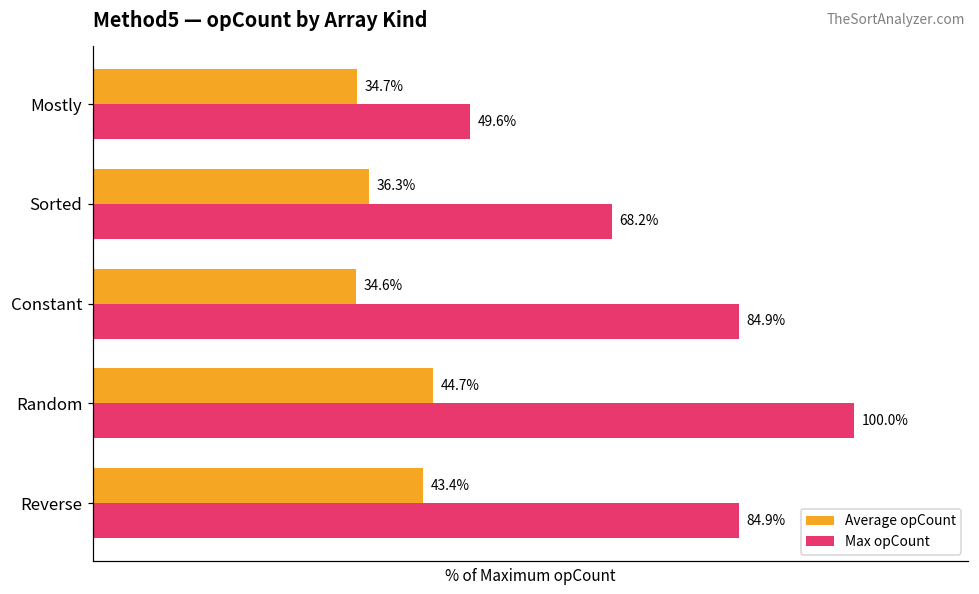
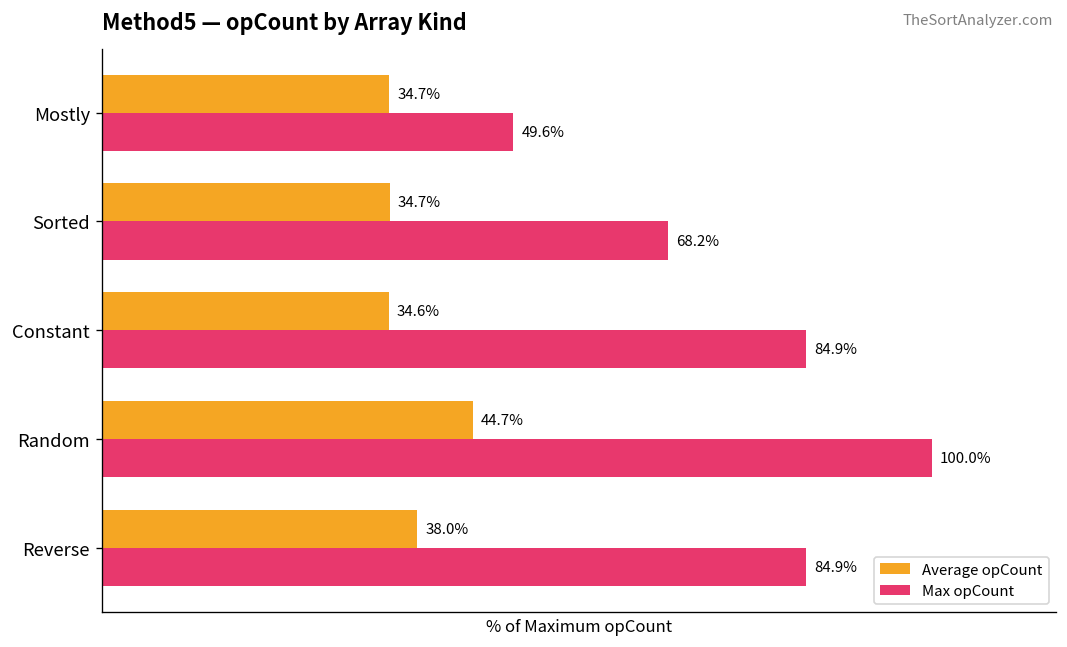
  {
    "Average opCount": {
      "Mostly": "34.7%",
-     "Sorted": "36.3%",
+     "Sorted": "34.7%",
      "Constant": "34.6%",
      "Random": "44.7%",
-     "Reverse": "43.4%"
+     "Reverse": "38.0%"
    },
    "Max opCount": {
      "Mostly": "49.6%",
      "Sorted": "68.2%",
      "Constant": "84.9%",
      "Random": "100.0%",
      "Reverse": "84.9%"
    }
  }
